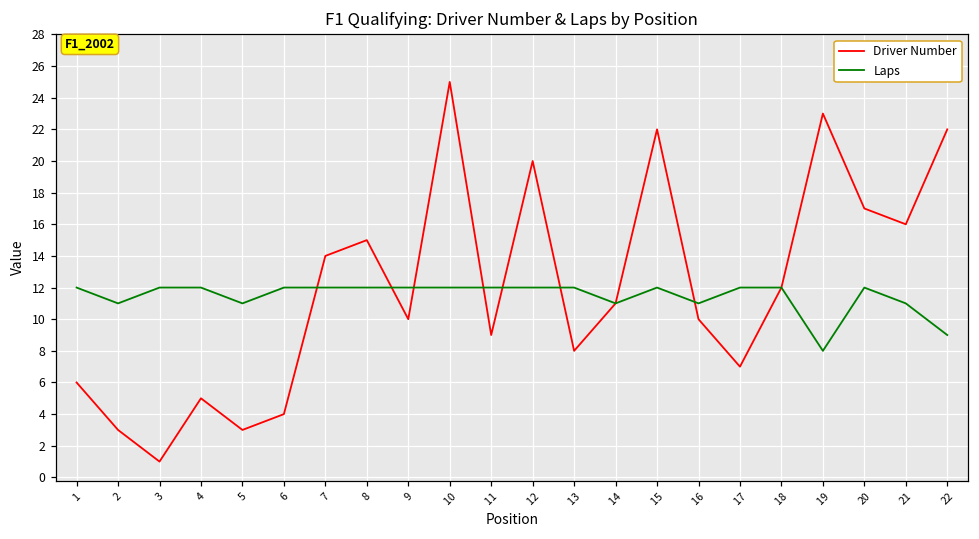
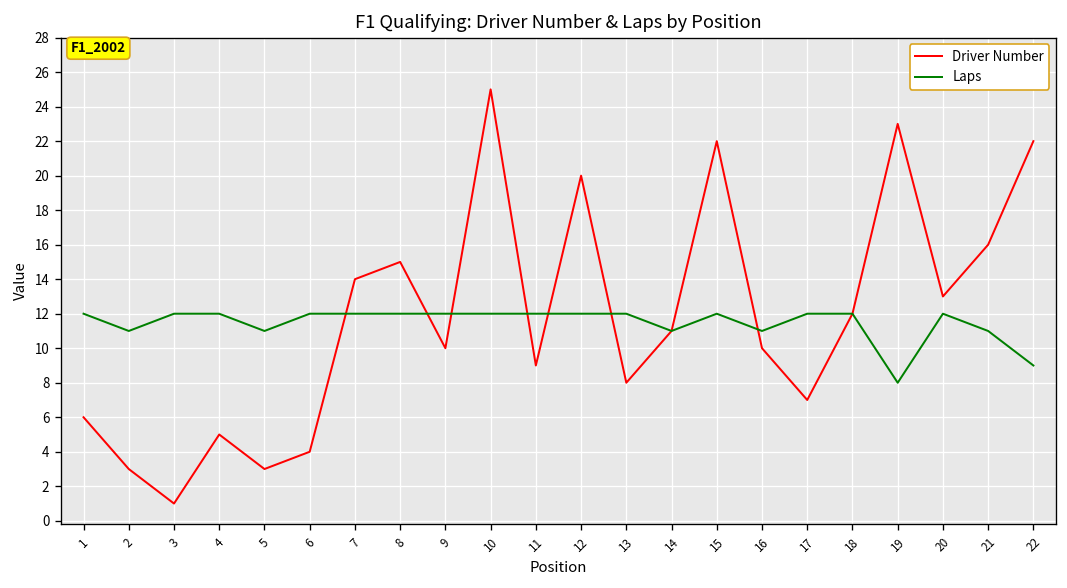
  {
    "Driver Number": {
      "1": 6,
      "2": 3,
      "3": 1,
      "4": 5,
      "5": 3,
      "6": 4,
      "7": 14,
      "8": 15,
      "9": 10,
      "10": 25,
      "11": 9,
      "12": 20,
      "13": 8,
      "15": 22,
      "16": 10,
      "17": 7,
      "19": 23,
-     "20": 17,
+     "20": 13,
      "21": 16,
      "22": 22
    },
    "Laps": {
      "1": 12,
      "2": 11,
      "3": 12,
      "4": 12,
      "5": 11,
      "6": 12,
      "7": 12,
      "8": 12,
      "9": 12,
      "10": 12,
      "11": 12,
      "12": 12,
      "13": 12,
      "15": 12,
      "16": 11,
      "17": 12,
      "19": 8,
      "20": 12,
      "21": 11,
      "22": 9
    }
  }
